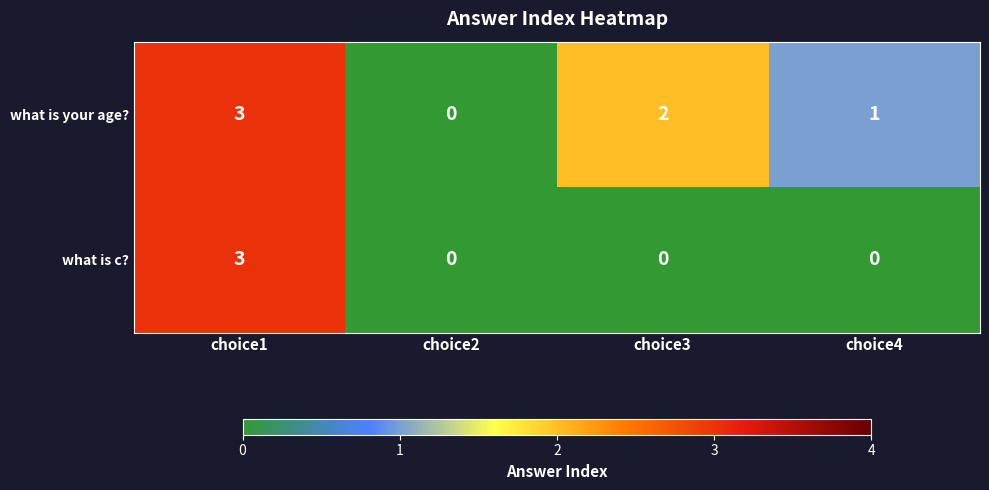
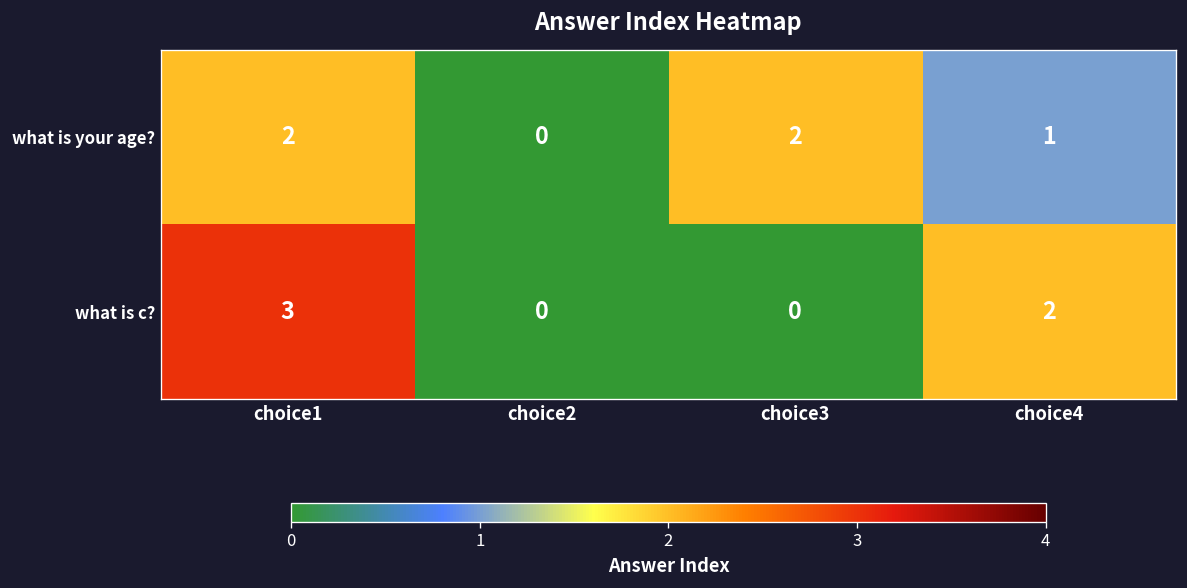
  {
    "what is your age?": {
-     "choice1": 3,
+     "choice1": 2,
      "choice2": 0,
      "choice3": 2,
      "choice4": 1
    },
    "what is c?": {
      "choice1": 3,
      "choice2": 0,
      "choice3": 0,
-     "choice4": 0
+     "choice4": 2
    }
  }
